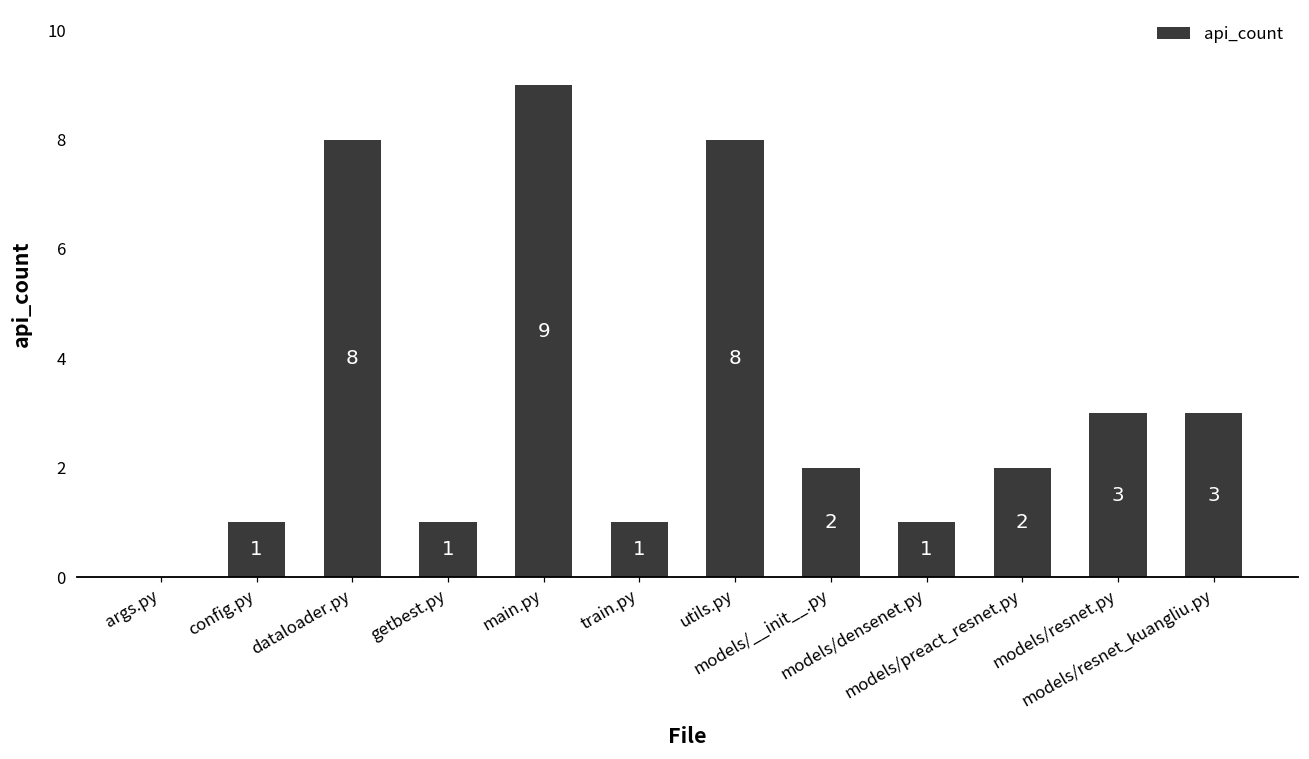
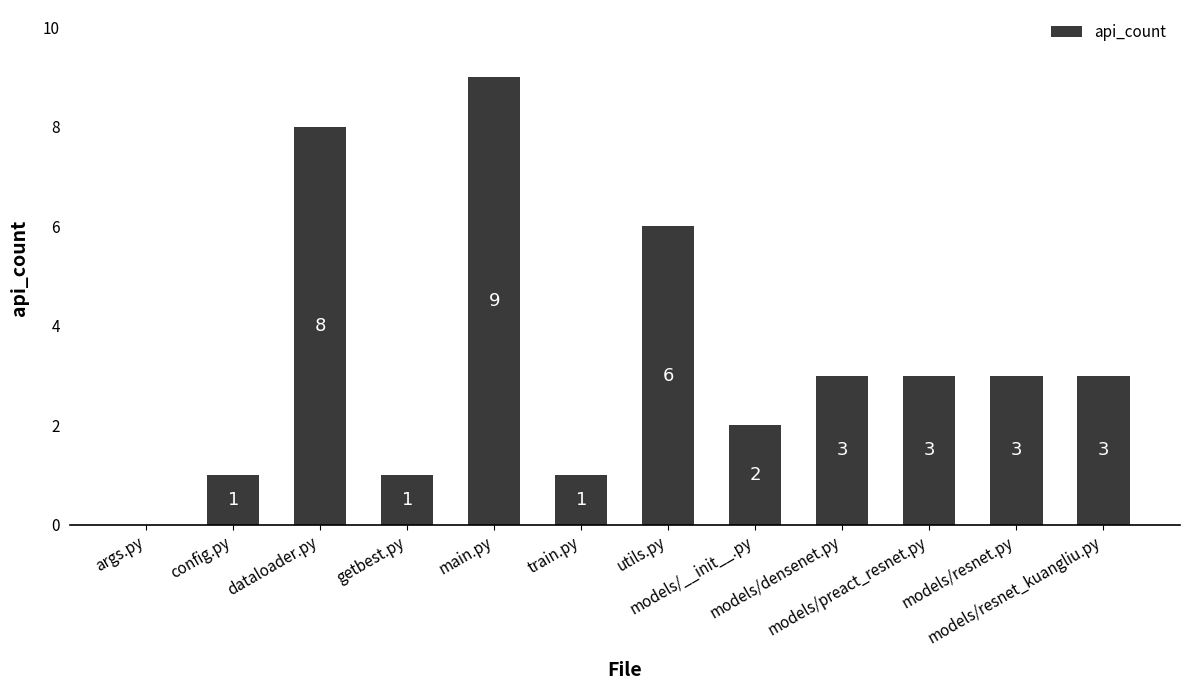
  {
    "config.py": 1,
    "dataloader.py": 8,
    "getbest.py": 1,
    "main.py": 9,
    "train.py": 1,
-   "utils.py": 8,
+   "utils.py": 6,
    "models/__init__.py": 2,
-   "models/densenet.py": 1,
-   "models/preact_resnet.py": 2,
+   "models/densenet.py": 3,
+   "models/preact_resnet.py": 3,
    "models/resnet.py": 3,
    "models/resnet_kuangliu.py": 3
  }
